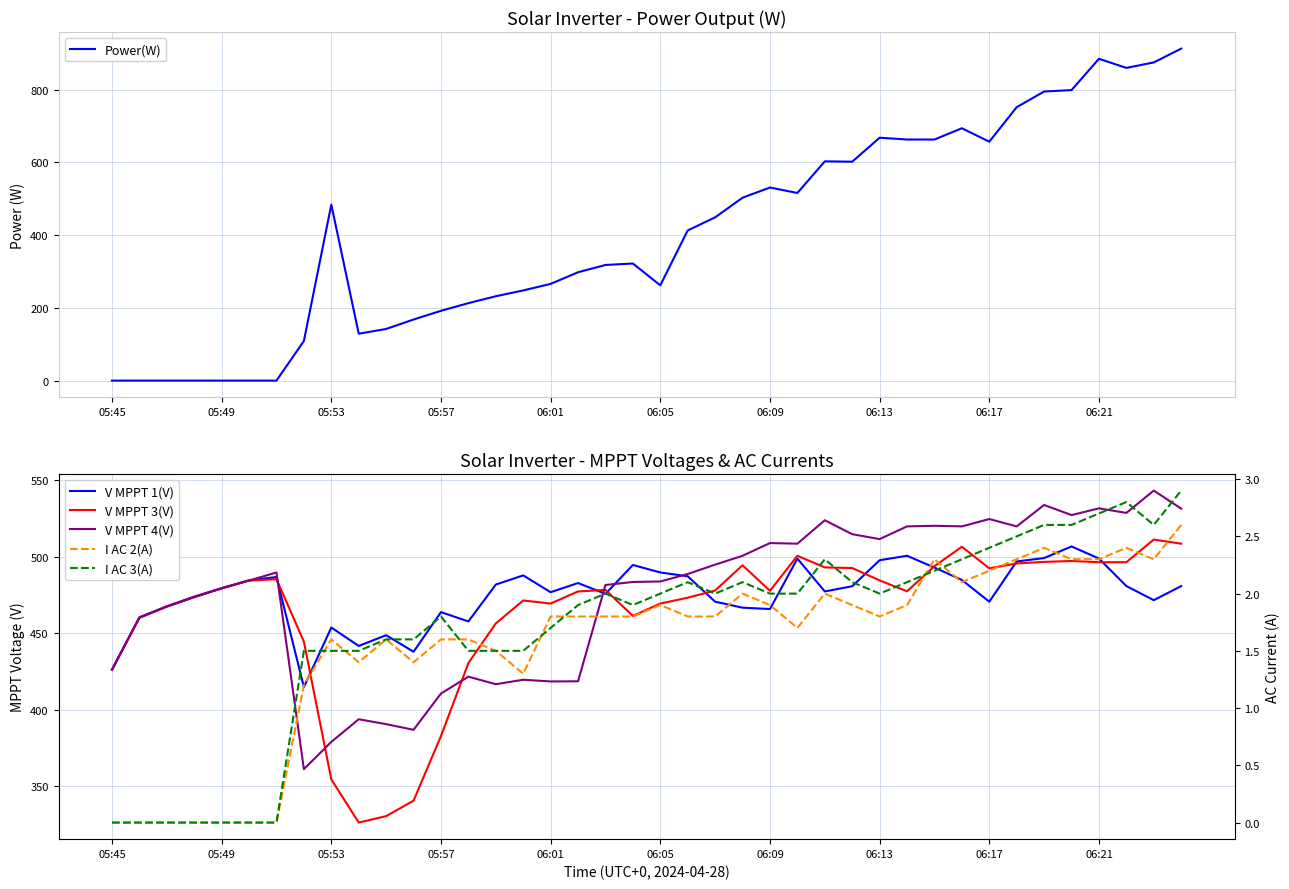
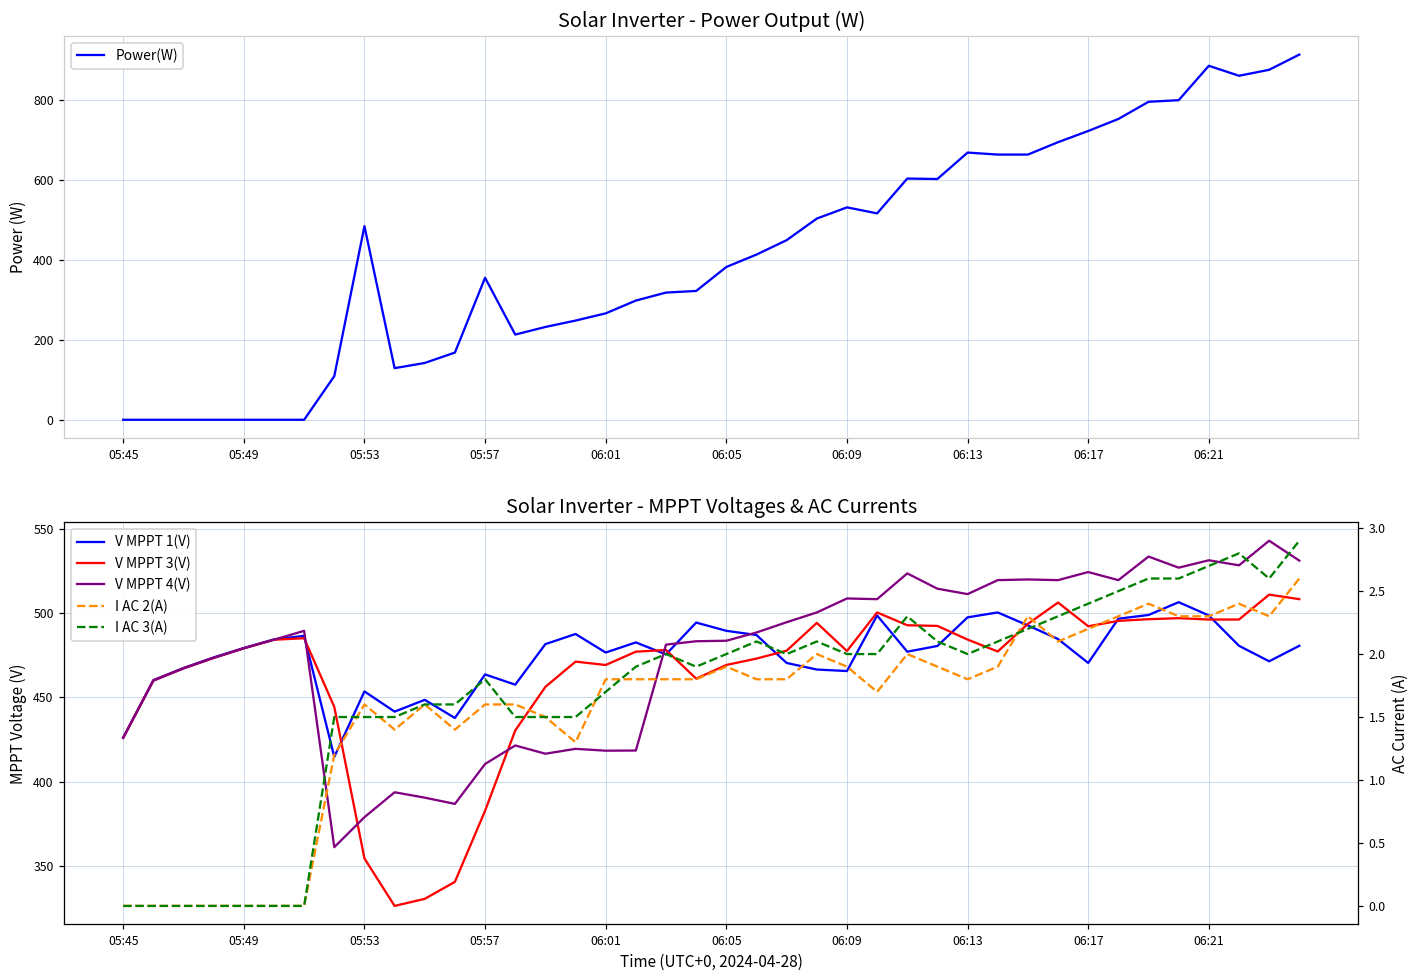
  {
    "Solar Inverter - Power Output (W)": {
      "05:45": 0,
      "05:49": 0,
      "05:53": 480,
-     "05:57": 190,
+     "05:57": 360,
      "06:01": 270,
-     "06:05": 260,
+     "06:05": 380,
      "06:09": 530,
      "06:13": 670,
-     "06:17": 660,
+     "06:17": 720,
      "06:21": 890
    }
  }
